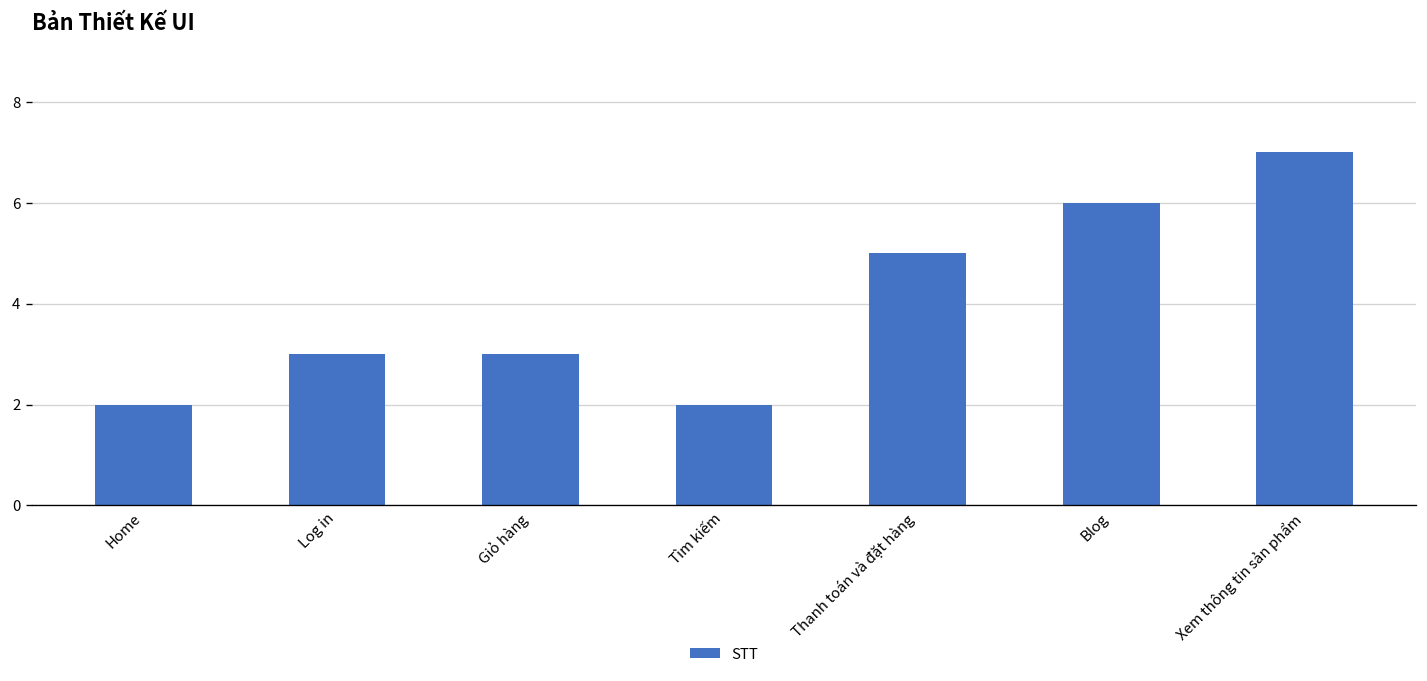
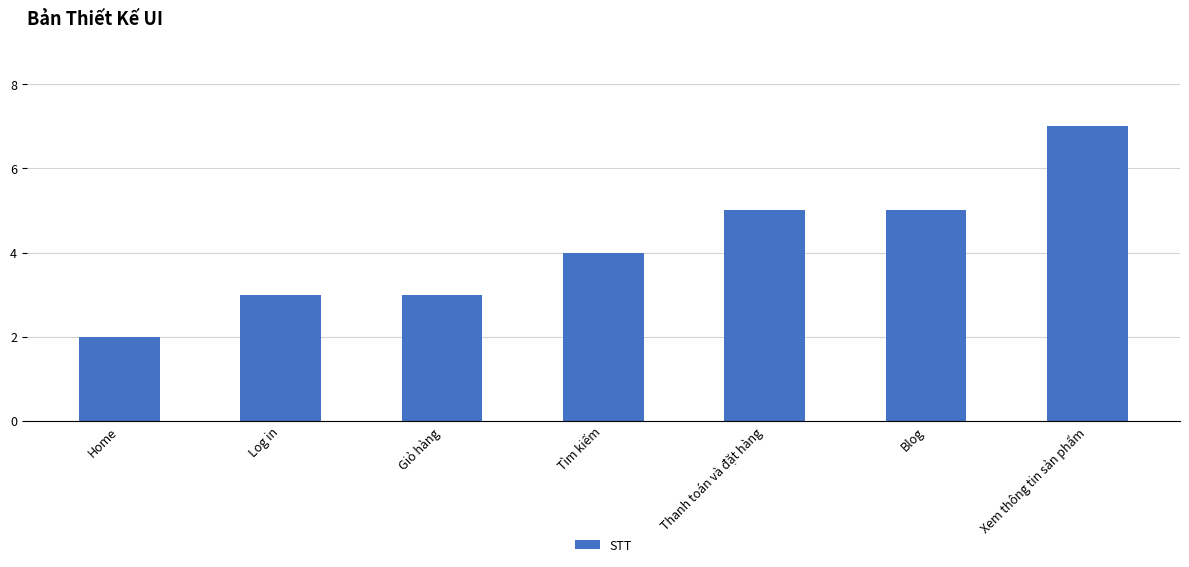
  {
    "Home": 2,
    "Log in": 3,
    "Giỏ hàng": 3,
-   "Tìm kiếm": 2,
+   "Tìm kiếm": 4,
    "Thanh toán và đặt hàng": 5,
-   "Blog": 6,
+   "Blog": 5,
    "Xem thông tin sản phẩm": 7
  }
